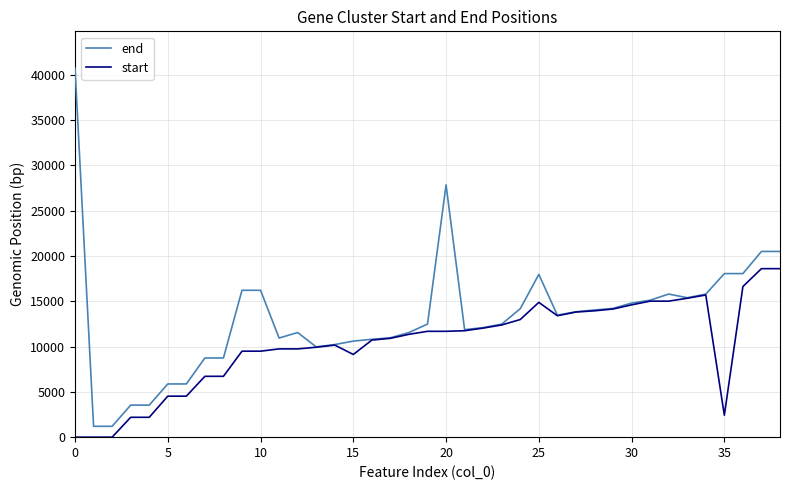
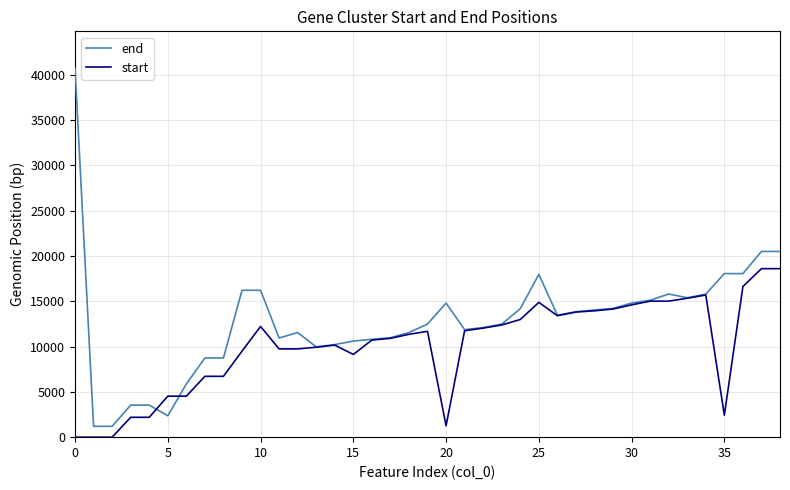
  {
    "end": {
      "0": 41000,
-     "5": 6000,
+     "5": 2000,
      "10": 16000,
      "15": 11000,
-     "20": 28000,
+     "20": 15000,
      "25": 18000,
      "35": 18000
    },
    "start": {
      "0": 0,
      "5": 5000,
-     "10": 9000,
+     "10": 12000,
      "15": 9000,
-     "20": 12000,
+     "20": 1000,
      "25": 15000,
      "35": 2000
    }
  }
